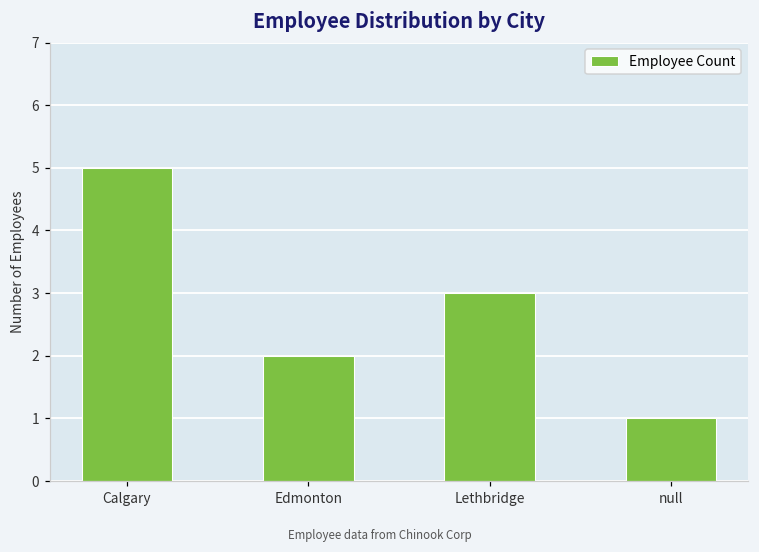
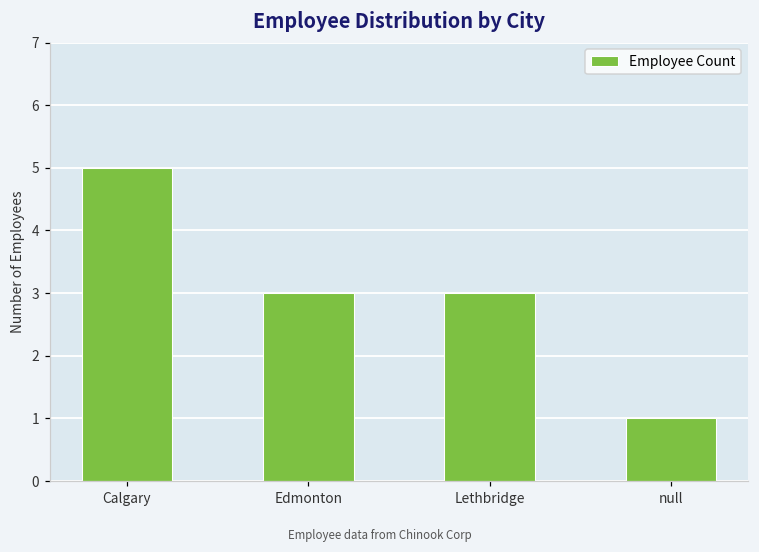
  {
    "Calgary": 5,
-   "Edmonton": 2,
+   "Edmonton": 3,
    "Lethbridge": 3,
    "null": 1
  }
